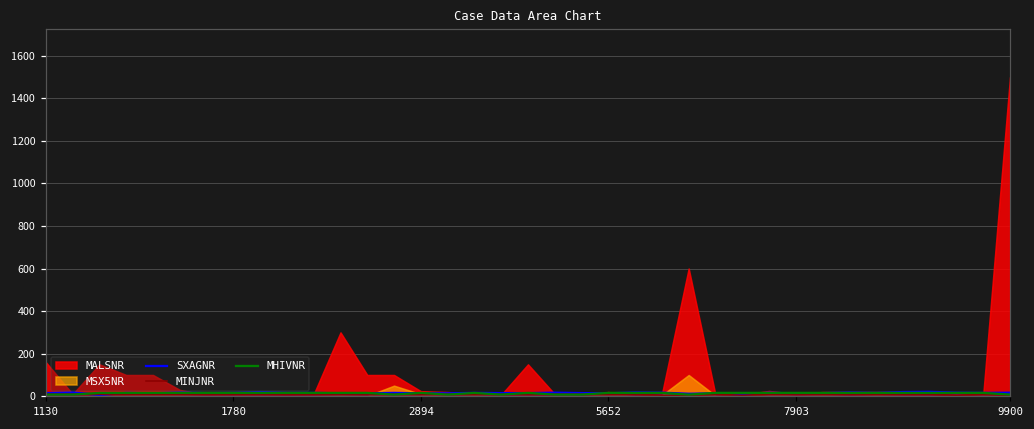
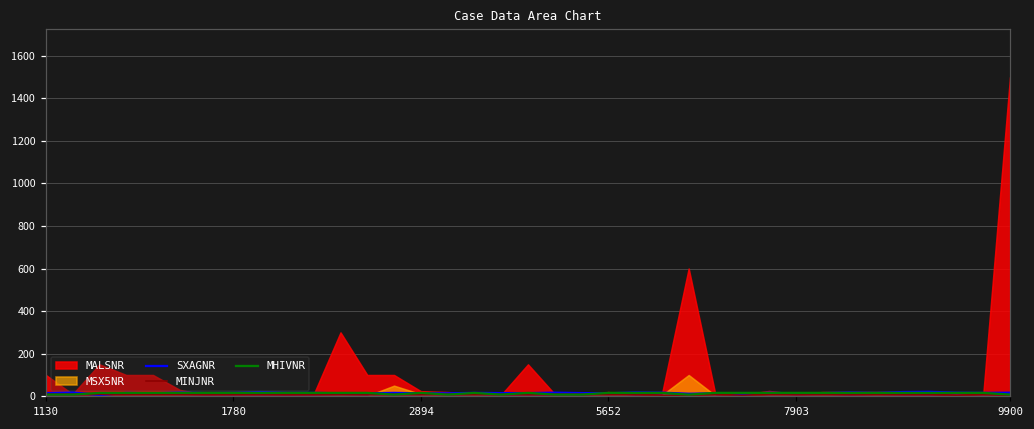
  {
    "MALSNR": {
-     "1130": 160,
+     "1130": 100,
      "9900": 1500
    }
  }
